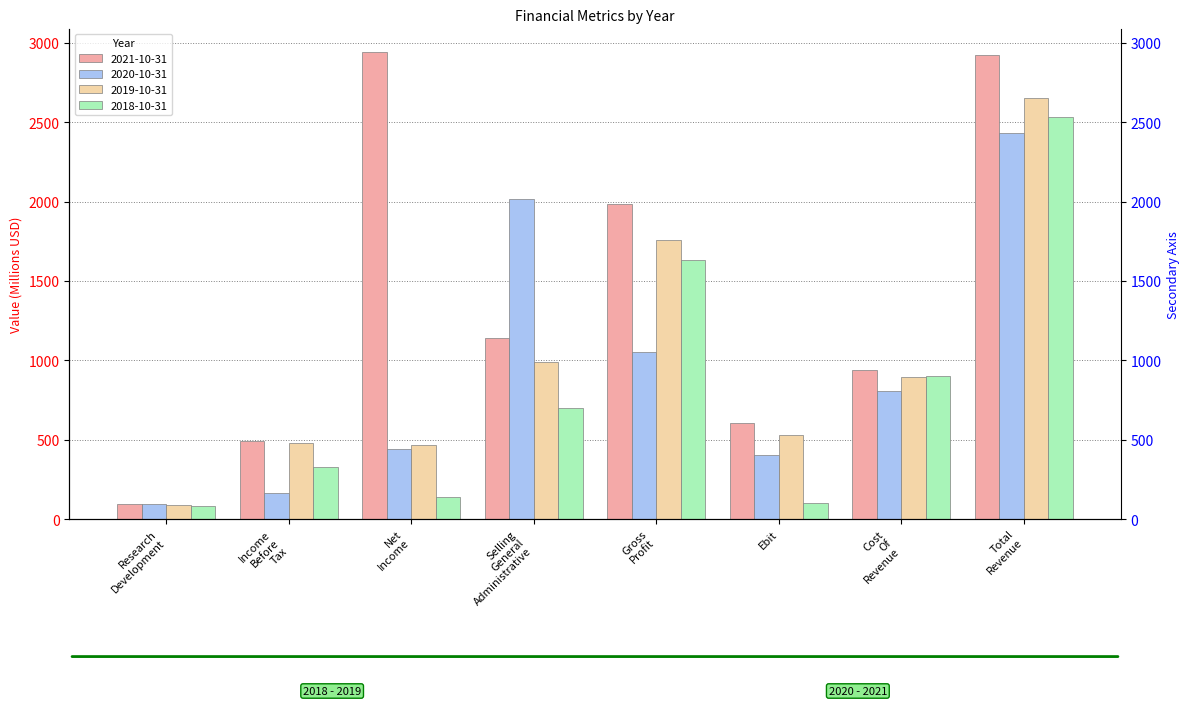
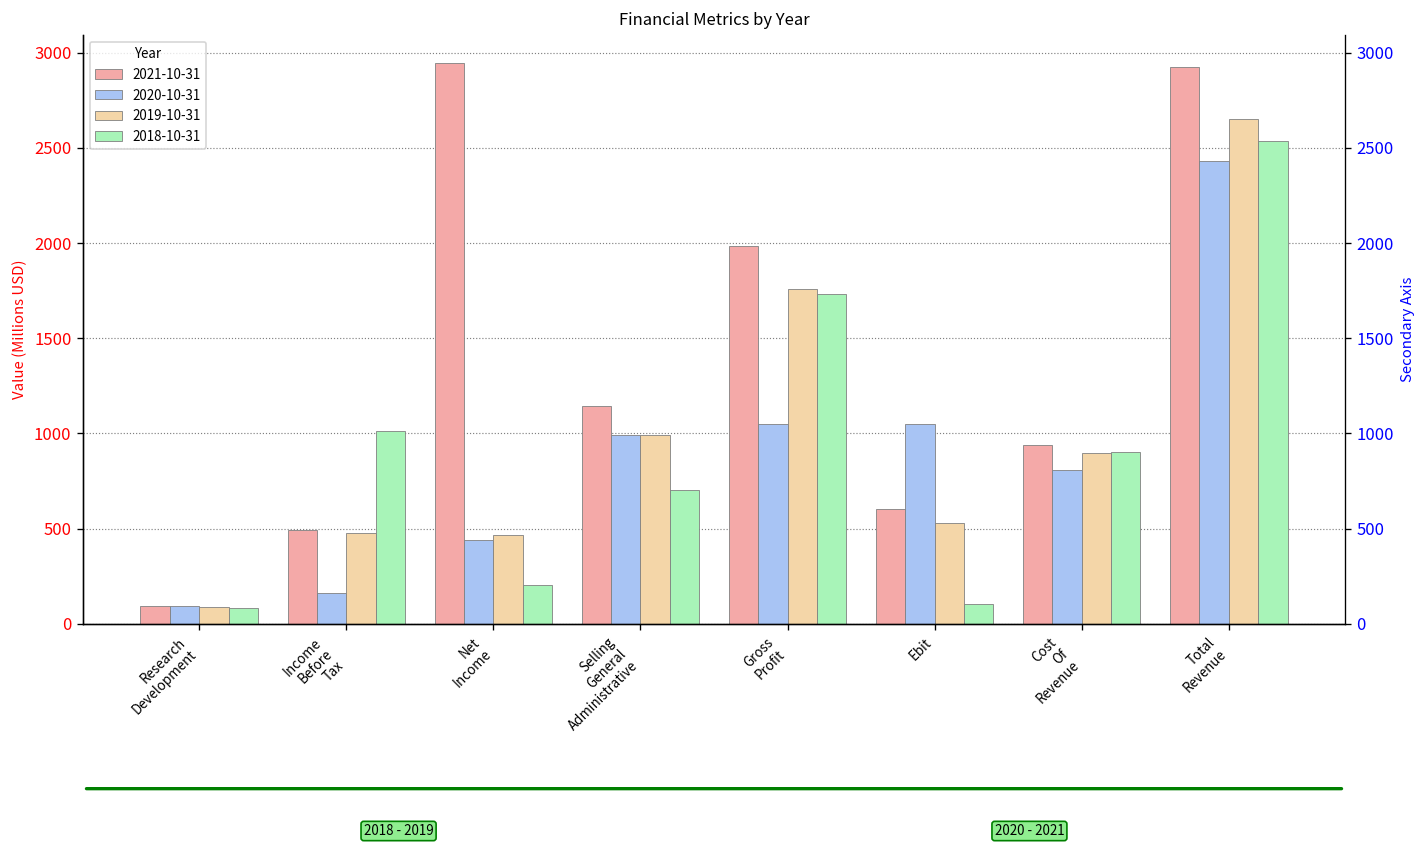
  {
    "2020-10-31": {
      "Research Development": 90,
      "Income Before Tax": 160,
      "Net Income": 440,
-     "Selling General Administrative": 2020,
+     "Selling General Administrative": 990,
      "Gross Profit": 1050,
-     "Ebit": 400,
+     "Ebit": 1050,
      "Cost Of Revenue": 810,
      "Total Revenue": 2430
    },
    "2018-10-31": {
      "Research Development": 80,
-     "Income Before Tax": 330,
-     "Net Income": 140,
+     "Income Before Tax": 1010,
+     "Net Income": 200,
      "Selling General Administrative": 700,
-     "Gross Profit": 1630,
+     "Gross Profit": 1730,
      "Ebit": 100,
      "Cost Of Revenue": 900,
      "Total Revenue": 2530
    }
  }
